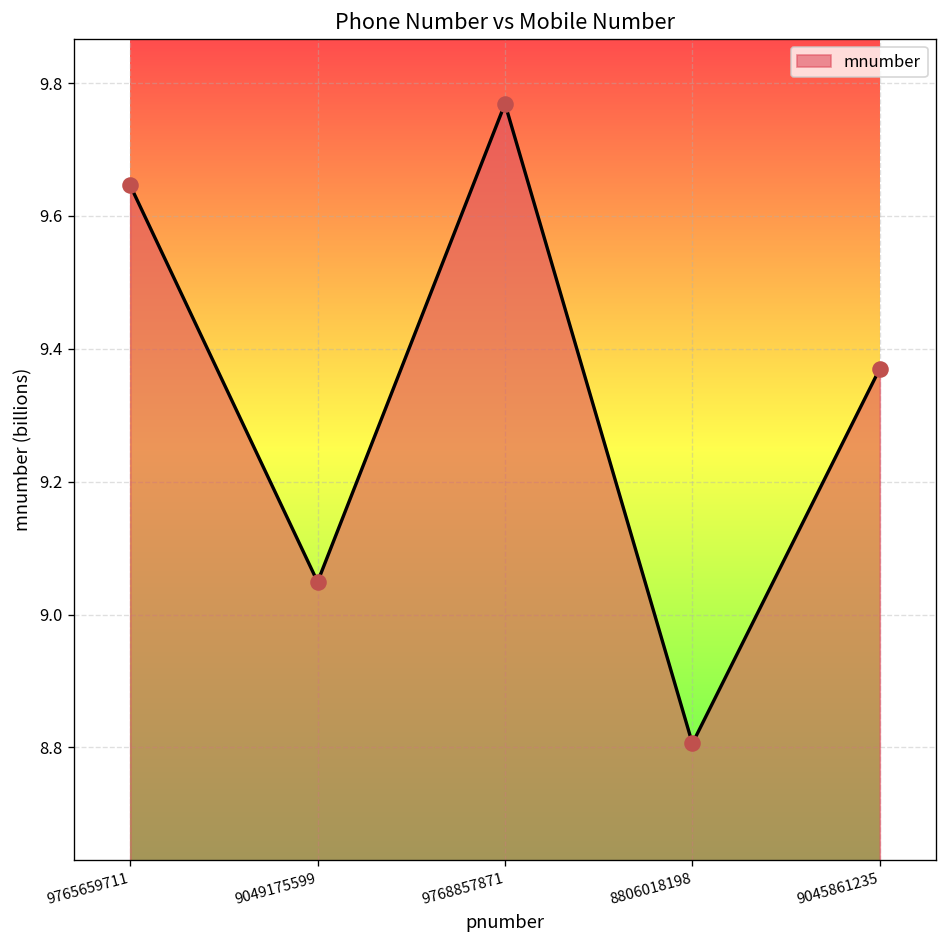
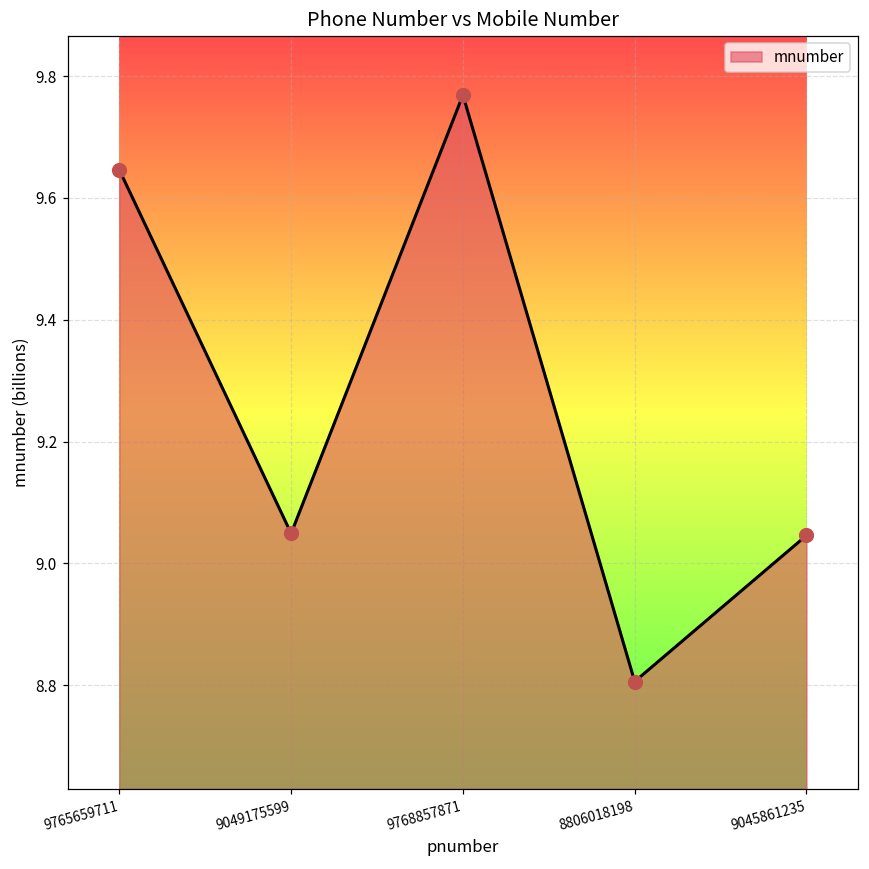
  {
    "9765659711": 9.65,
    "9049175599": 9.05,
    "9768857871": 9.77,
    "8806018198": 8.81,
-   "9045861235": 9.37
+   "9045861235": 9.05
  }
